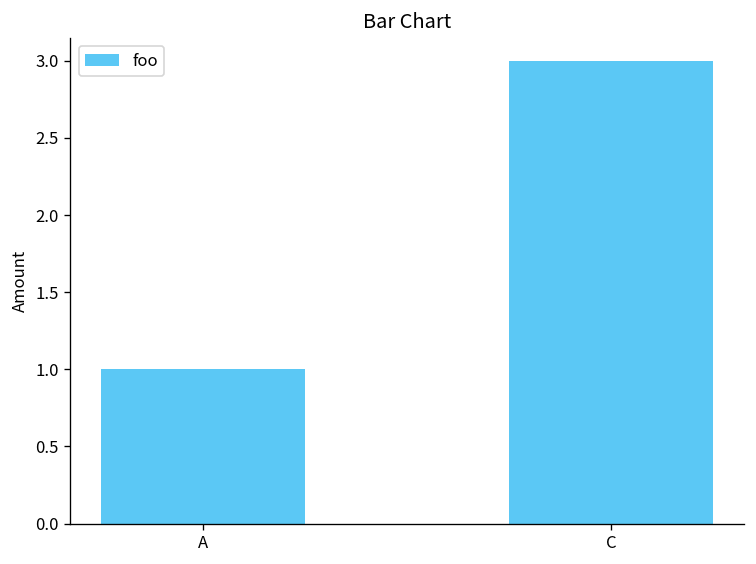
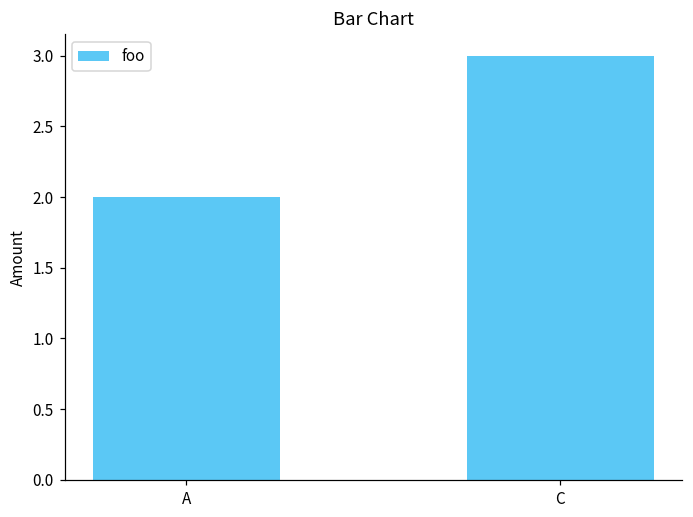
  {
-   "A": 1,
+   "A": 2,
    "C": 3
  }
